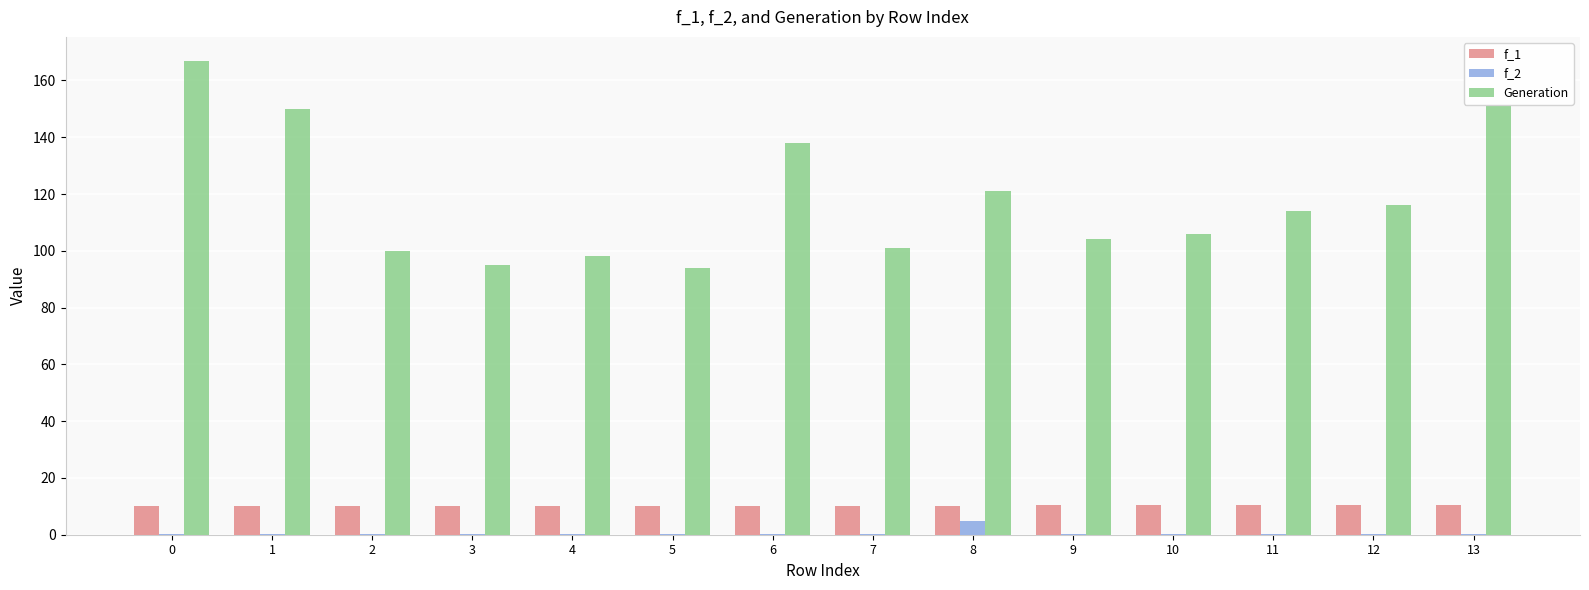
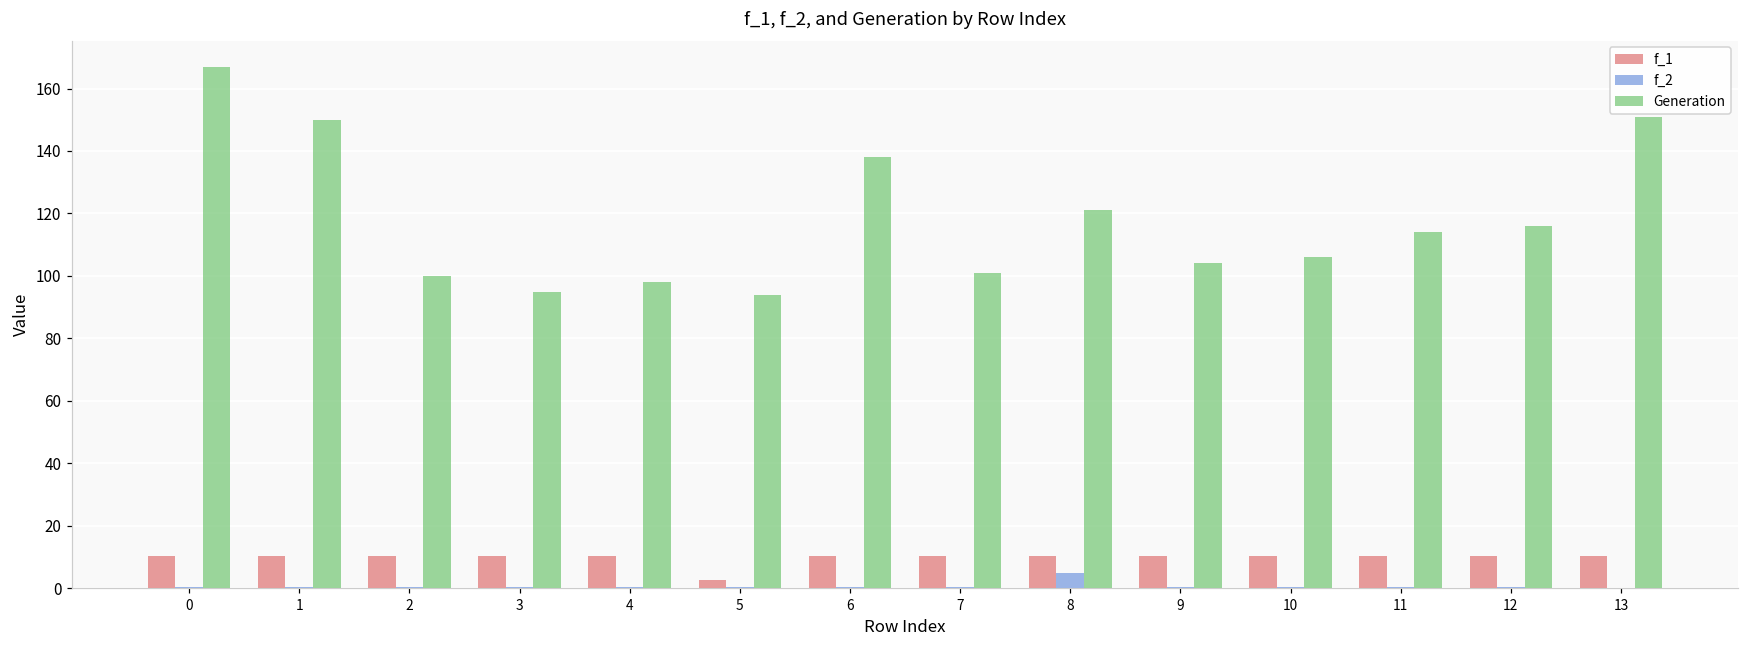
  {
    "f_1": {
      "0": 10,
      "1": 10,
      "2": 10,
      "3": 10,
      "4": 10,
-     "5": 10,
+     "5": 2,
      "6": 10,
      "7": 10,
      "8": 10,
      "9": 10,
      "10": 10,
      "11": 10,
      "12": 10,
      "13": 10
    },
    "f_2": {
      "8": 5
    },
    "Generation": {
      "0": 167,
      "1": 150,
      "2": 100,
      "3": 95,
      "4": 98,
      "5": 94,
      "6": 138,
      "7": 101,
      "8": 121,
      "9": 104,
      "10": 106,
      "11": 114,
      "12": 116,
      "13": 151
    }
  }
